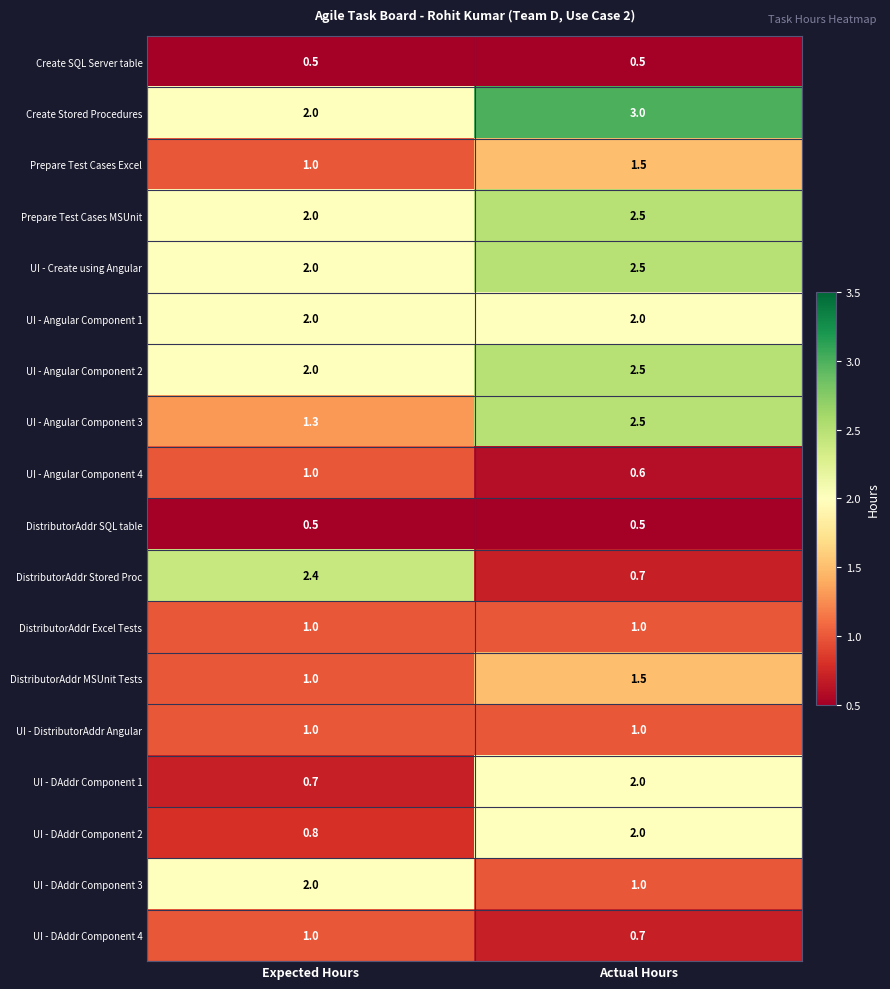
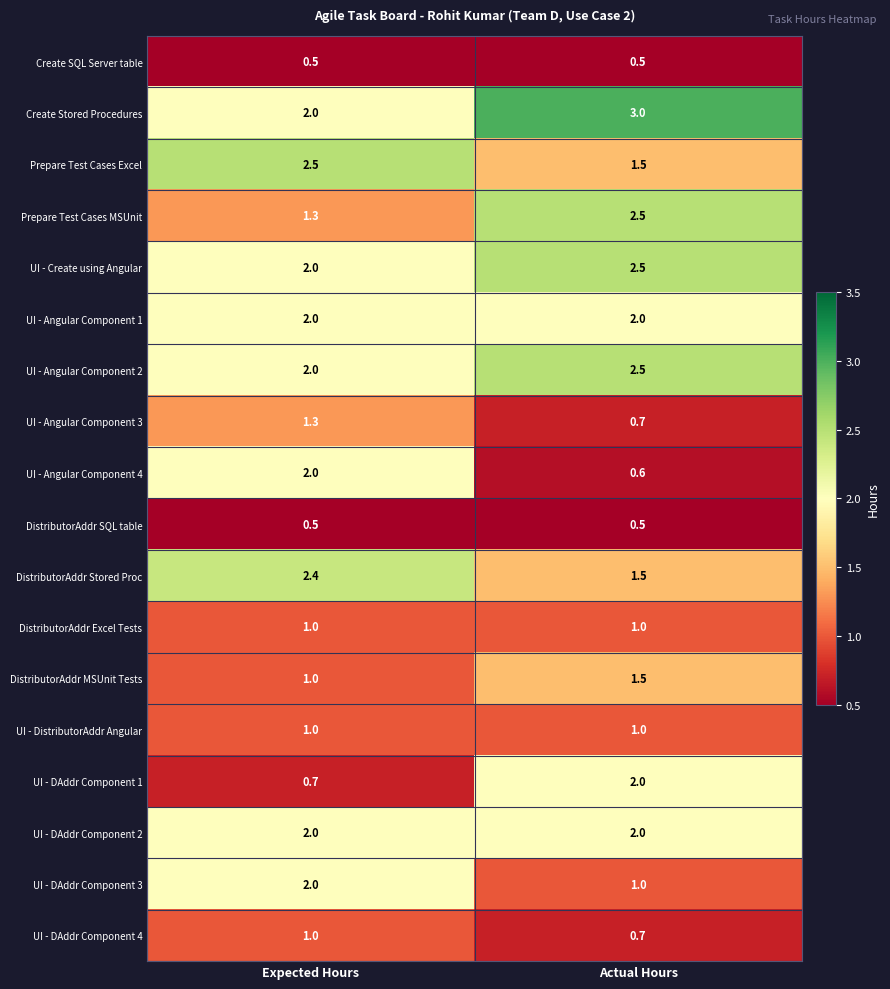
  {
    "Create SQL Server table": {
      "Expected Hours": 0.5,
      "Actual Hours": 0.5
    },
    "Create Stored Procedures": {
      "Expected Hours": 2.0,
      "Actual Hours": 3.0
    },
    "Prepare Test Cases Excel": {
-     "Expected Hours": 1.0,
+     "Expected Hours": 2.5,
      "Actual Hours": 1.5
    },
    "Prepare Test Cases MSUnit": {
-     "Expected Hours": 2.0,
+     "Expected Hours": 1.3,
      "Actual Hours": 2.5
    },
    "UI - Create using Angular": {
      "Expected Hours": 2.0,
      "Actual Hours": 2.5
    },
    "UI - Angular Component 1": {
      "Expected Hours": 2.0,
      "Actual Hours": 2.0
    },
    "UI - Angular Component 2": {
      "Expected Hours": 2.0,
      "Actual Hours": 2.5
    },
    "UI - Angular Component 3": {
      "Expected Hours": 1.3,
-     "Actual Hours": 2.5
+     "Actual Hours": 0.7
    },
    "UI - Angular Component 4": {
-     "Expected Hours": 1.0,
+     "Expected Hours": 2.0,
      "Actual Hours": 0.6
    },
    "DistributorAddr SQL table": {
      "Expected Hours": 0.5,
      "Actual Hours": 0.5
    },
    "DistributorAddr Stored Proc": {
      "Expected Hours": 2.4,
-     "Actual Hours": 0.7
+     "Actual Hours": 1.5
    },
    "DistributorAddr Excel Tests": {
      "Expected Hours": 1.0,
      "Actual Hours": 1.0
    },
    "DistributorAddr MSUnit Tests": {
      "Expected Hours": 1.0,
      "Actual Hours": 1.5
    },
    "UI - DistributorAddr Angular": {
      "Expected Hours": 1.0,
      "Actual Hours": 1.0
    },
    "UI - DAddr Component 1": {
      "Expected Hours": 0.7,
      "Actual Hours": 2.0
    },
    "UI - DAddr Component 2": {
-     "Expected Hours": 0.8,
+     "Expected Hours": 2.0,
      "Actual Hours": 2.0
    },
    "UI - DAddr Component 3": {
      "Expected Hours": 2.0,
      "Actual Hours": 1.0
    },
    "UI - DAddr Component 4": {
      "Expected Hours": 1.0,
      "Actual Hours": 0.7
    }
  }
